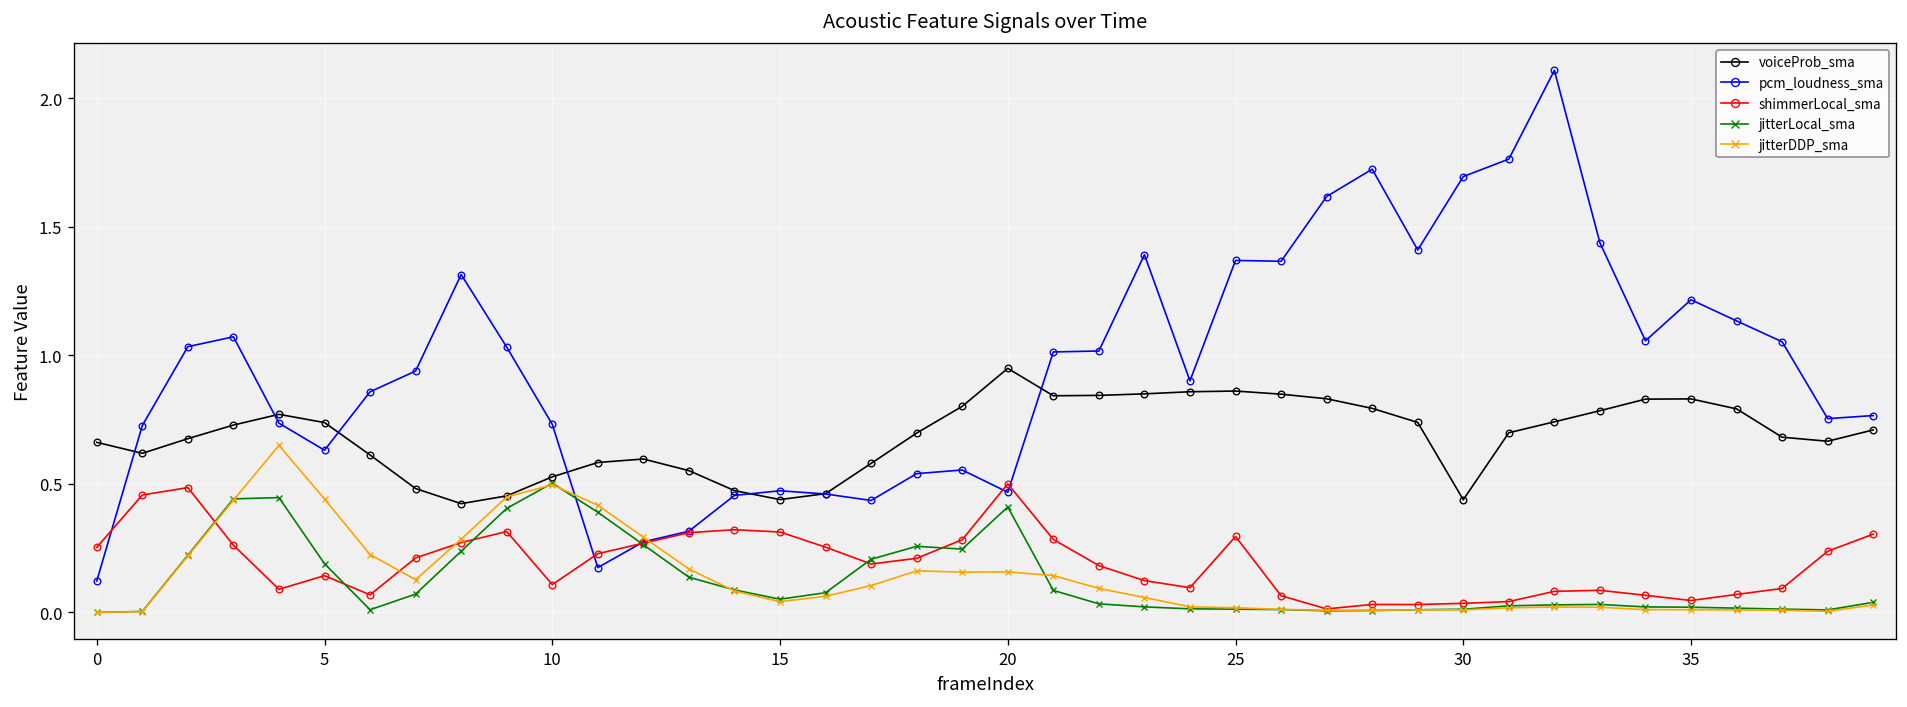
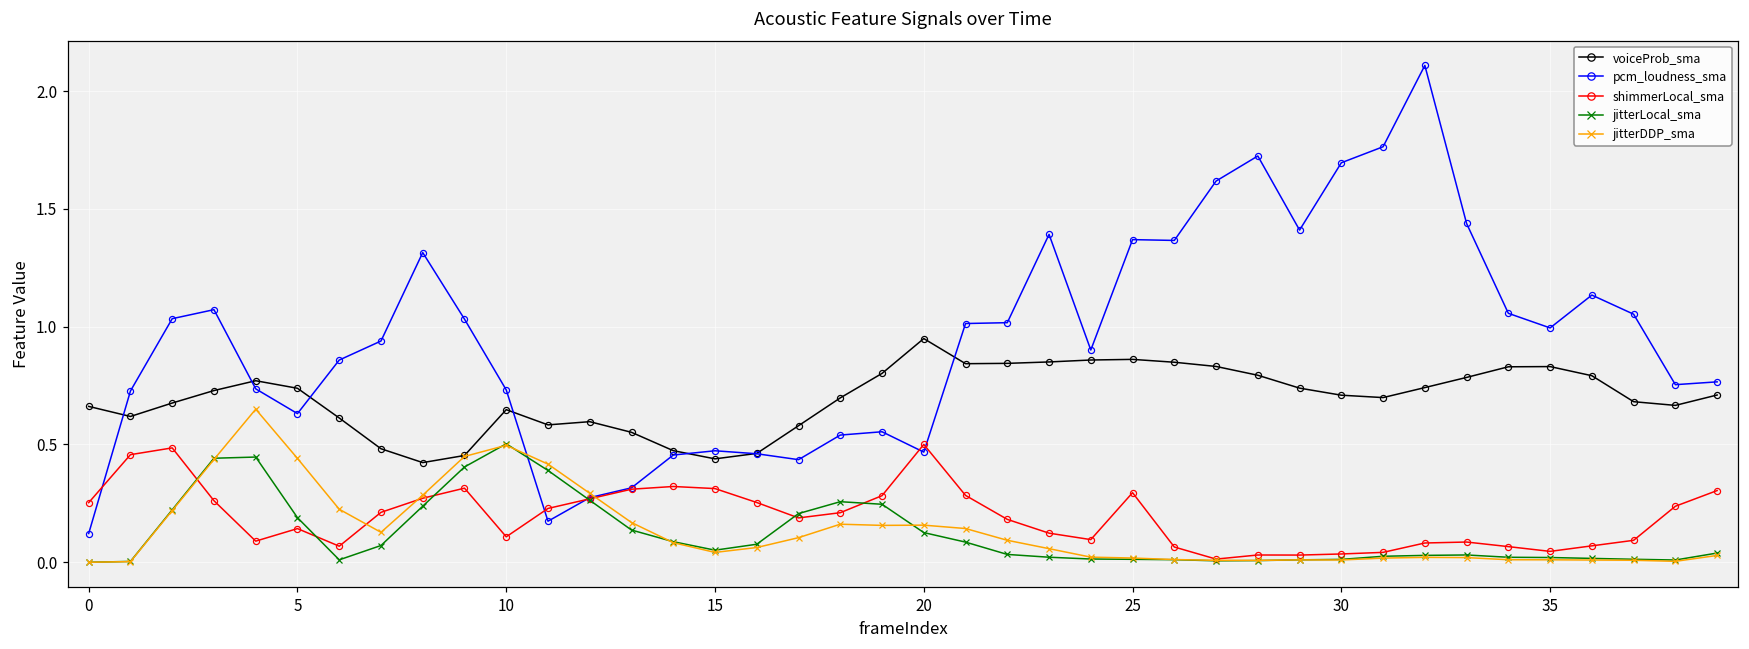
  {
    "voiceProb_sma": {
      "0": 0.66,
      "5": 0.74,
-     "10": 0.53,
+     "10": 0.65,
      "15": 0.44,
      "20": 0.95,
      "25": 0.86,
-     "30": 0.44,
+     "30": 0.71,
      "35": 0.83
    },
    "pcm_loudness_sma": {
      "0": 0.12,
      "5": 0.63,
      "10": 0.73,
      "15": 0.47,
      "20": 0.47,
      "25": 1.37,
      "30": 1.70,
-     "35": 1.22
+     "35": 0.99
    },
    "shimmerLocal_sma": {
      "0": 0.25,
      "5": 0.14,
      "10": 0.11,
      "15": 0.31,
      "20": 0.50,
      "25": 0.30,
      "30": 0.04,
      "35": 0.05
    },
    "jitterLocal_sma": {
      "5": 0.19,
-     "20": 0.41
+     "20": 0.13
    },
    "jitterDDP_sma": {
      "5": 0.44,
      "20": 0.16
    }
  }
